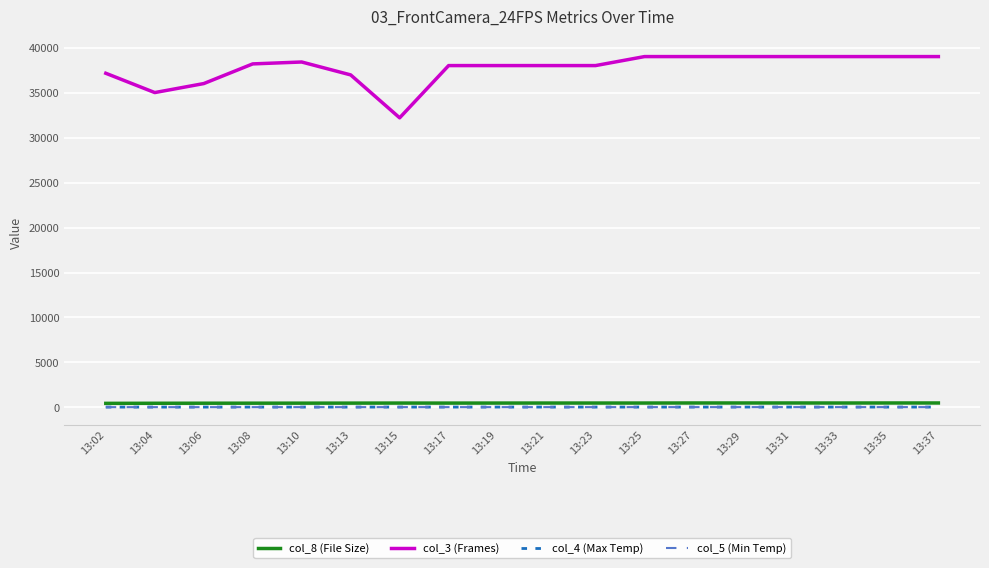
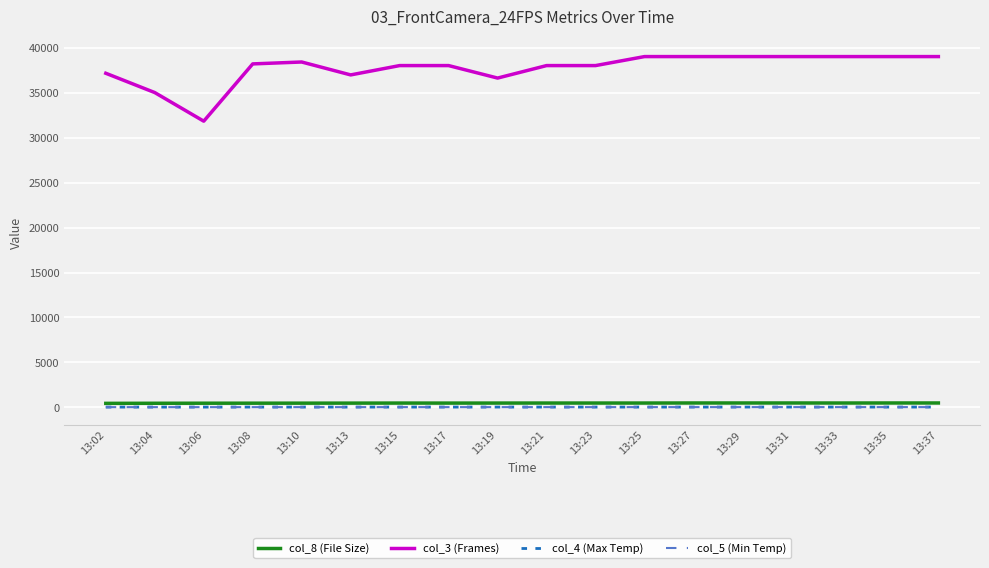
  {
    "col_8 (File Size)": {
      "13:02": 0,
      "13:04": 0,
      "13:06": 0,
      "13:08": 0,
      "13:10": 0,
      "13:13": 0,
      "13:15": 0,
      "13:17": 0,
      "13:19": 0,
      "13:21": 0,
      "13:23": 0,
      "13:25": 0,
      "13:27": 0,
      "13:29": 0,
      "13:31": 0,
      "13:33": 0,
      "13:35": 0,
      "13:37": 0
    },
    "col_3 (Frames)": {
      "13:02": 37000,
      "13:04": 35000,
-     "13:06": 36000,
+     "13:06": 32000,
      "13:08": 38000,
      "13:10": 38000,
      "13:13": 37000,
-     "13:15": 32000,
+     "13:15": 38000,
      "13:17": 38000,
-     "13:19": 38000,
+     "13:19": 37000,
      "13:21": 38000,
      "13:23": 38000,
      "13:25": 39000,
      "13:27": 39000,
      "13:29": 39000,
      "13:31": 39000,
      "13:33": 39000,
      "13:35": 39000,
      "13:37": 39000
    },
    "col_5 (Min Temp)": {
      "13:02": 0,
      "13:04": 0,
      "13:06": 0,
      "13:08": 0,
      "13:10": 0,
      "13:13": 0,
      "13:15": 0,
      "13:17": 0,
      "13:19": 0,
      "13:21": 0,
      "13:23": 0,
      "13:25": 0,
      "13:27": 0,
      "13:29": 0,
      "13:31": 0,
      "13:33": 0,
      "13:35": 0,
      "13:37": 0
    }
  }
